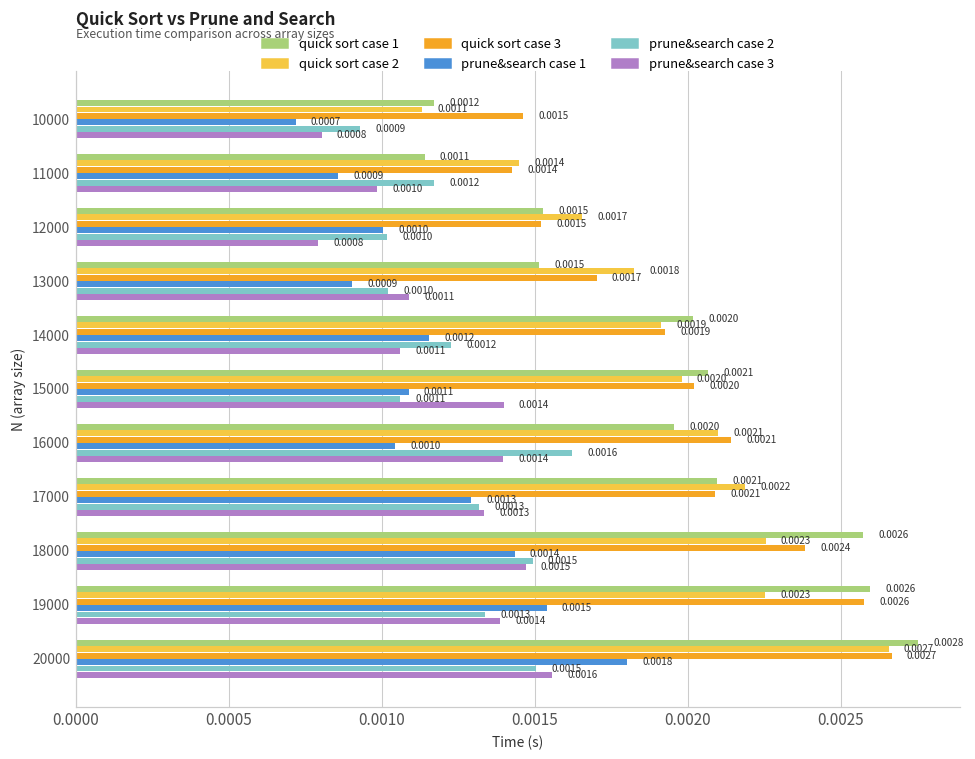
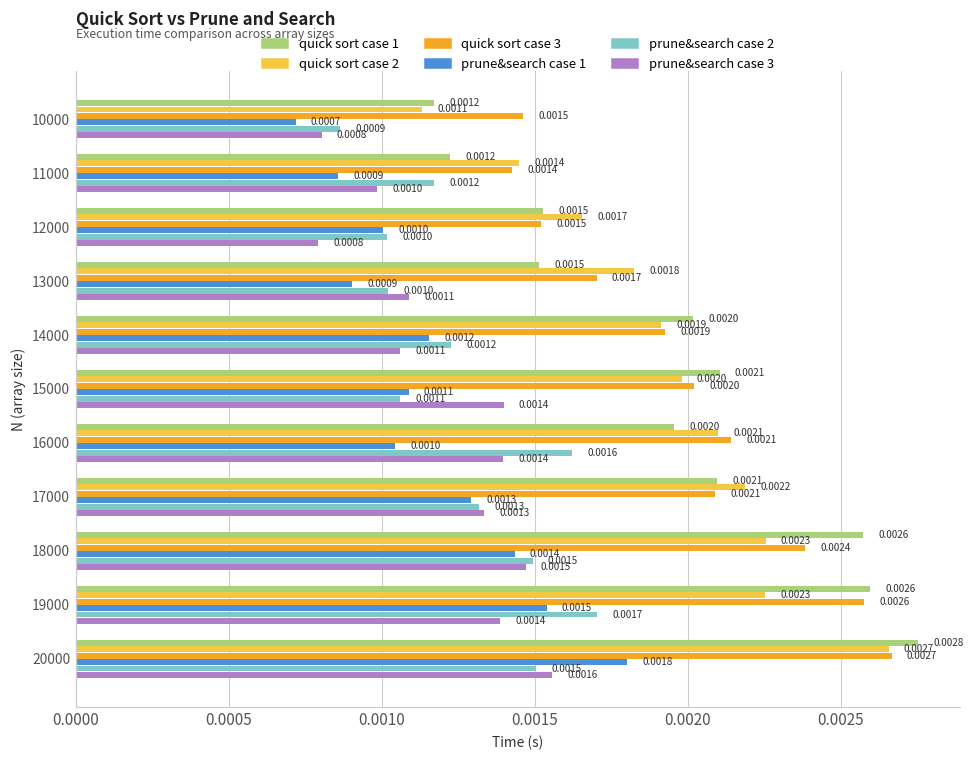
  {
    "quick sort case 1": {
-     "11000": 0.0011,
+     "11000": 0.0012,
      "12000": 0.0015,
      "13000": 0.0015,
      "14000": 0.0020,
-     "15000": 0.00207,
+     "15000": 0.00210,
      "16000": 0.0020,
      "17000": 0.0021,
      "18000": 0.0026,
      "19000": 0.0026,
      "20000": 0.0028
    },
    "prune&search case 1": {
      "10000": 0.0007,
      "11000": 0.0009,
      "13000": 0.0009,
      "16000": 0.0010,
      "18000": 0.0014,
      "19000": 0.0015,
      "20000": 0.0018
    },
    "prune&search case 2": {
-     "10000": 0.00093,
+     "10000": 0.00086,
      "11000": 0.0012,
      "13000": 0.0010,
      "14000": 0.0012,
      "16000": 0.0016,
-     "19000": 0.0013
+     "19000": 0.0017
    },
    "prune&search case 3": {
      "10000": 0.0008,
      "11000": 0.0010,
      "12000": 0.0008,
      "13000": 0.0011,
      "14000": 0.0011,
      "15000": 0.0014,
      "16000": 0.0014,
      "19000": 0.0014
    }
  }
